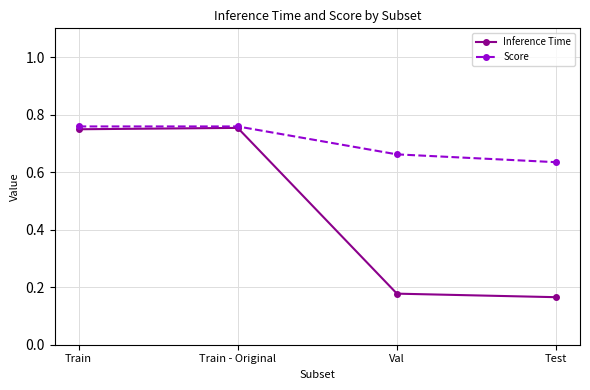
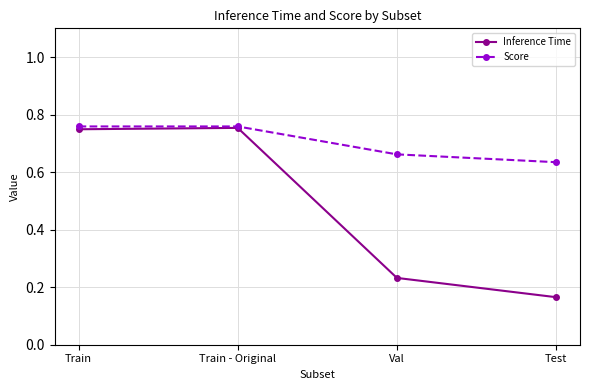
  {
    "Inference Time": {
      "Train": 0.75,
-     "Val": 0.18,
+     "Val": 0.23,
      "Test": 0.17
    },
    "Score": {
      "Train": 0.76,
      "Val": 0.66,
      "Test": 0.63
    }
  }
